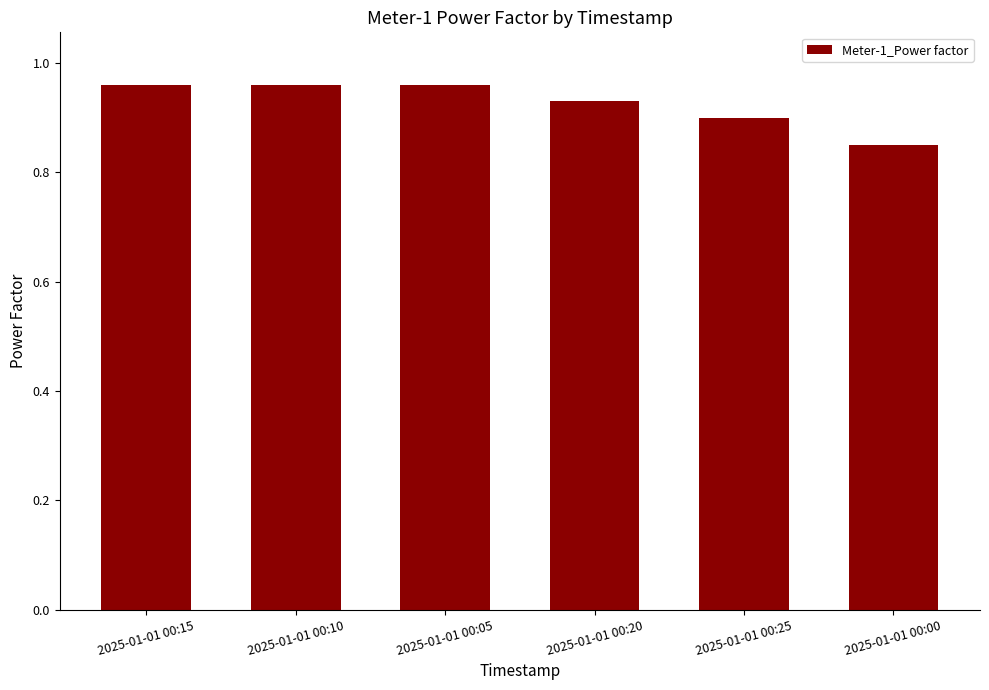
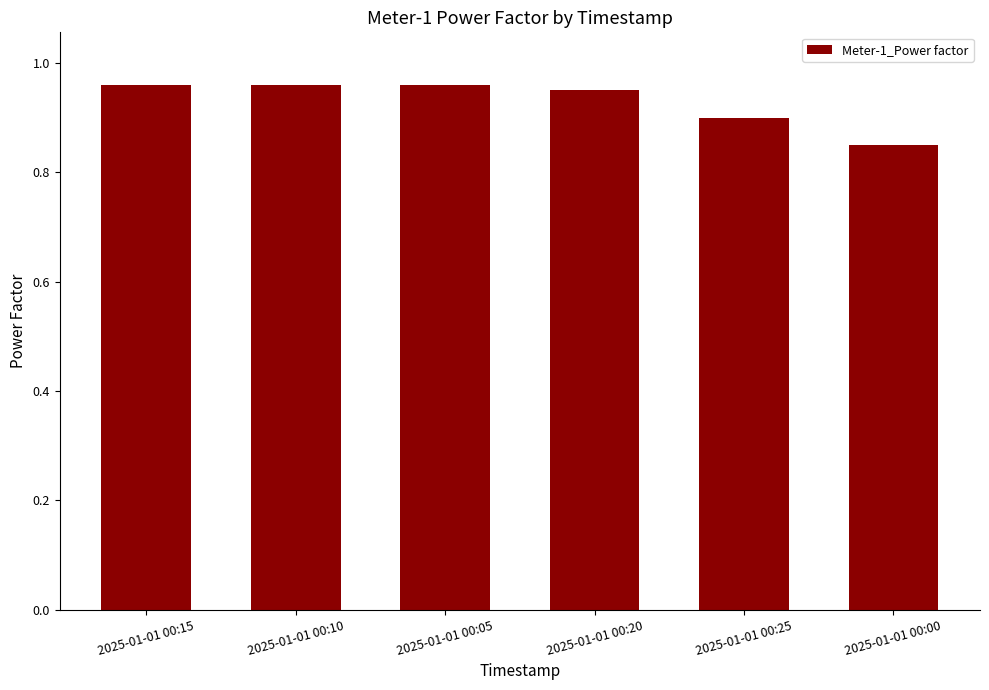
  {
    "2025-01-01 00:15": 0.96,
    "2025-01-01 00:10": 0.96,
    "2025-01-01 00:05": 0.96,
-   "2025-01-01 00:20": 0.93,
+   "2025-01-01 00:20": 0.95,
    "2025-01-01 00:25": 0.90,
    "2025-01-01 00:00": 0.85
  }
